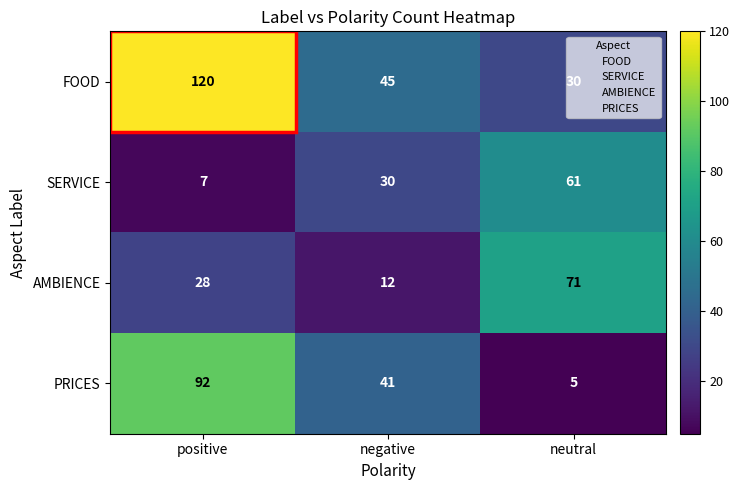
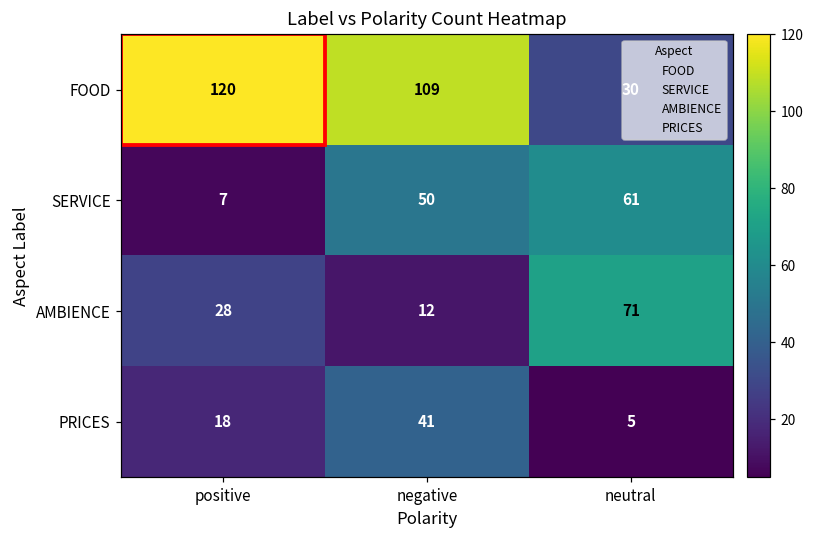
  {
    "FOOD": {
      "positive": 120,
-     "negative": 45
+     "negative": 109
    },
    "SERVICE": {
      "positive": 7,
-     "negative": 30,
+     "negative": 50,
      "neutral": 61
    },
    "AMBIENCE": {
      "positive": 28,
      "negative": 12,
      "neutral": 71
    },
    "PRICES": {
-     "positive": 92,
+     "positive": 18,
      "negative": 41,
      "neutral": 5
    }
  }
